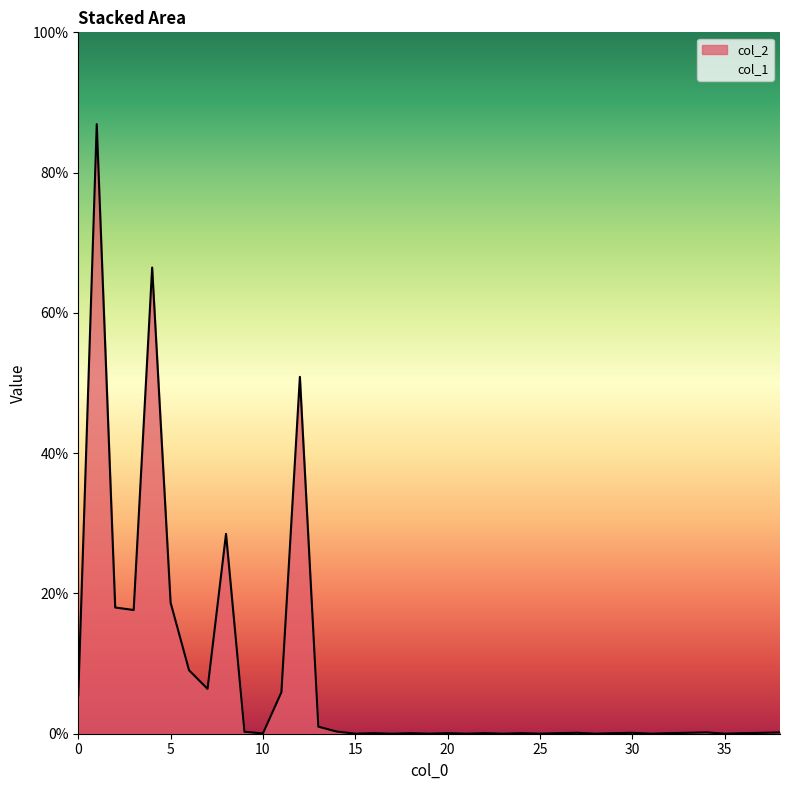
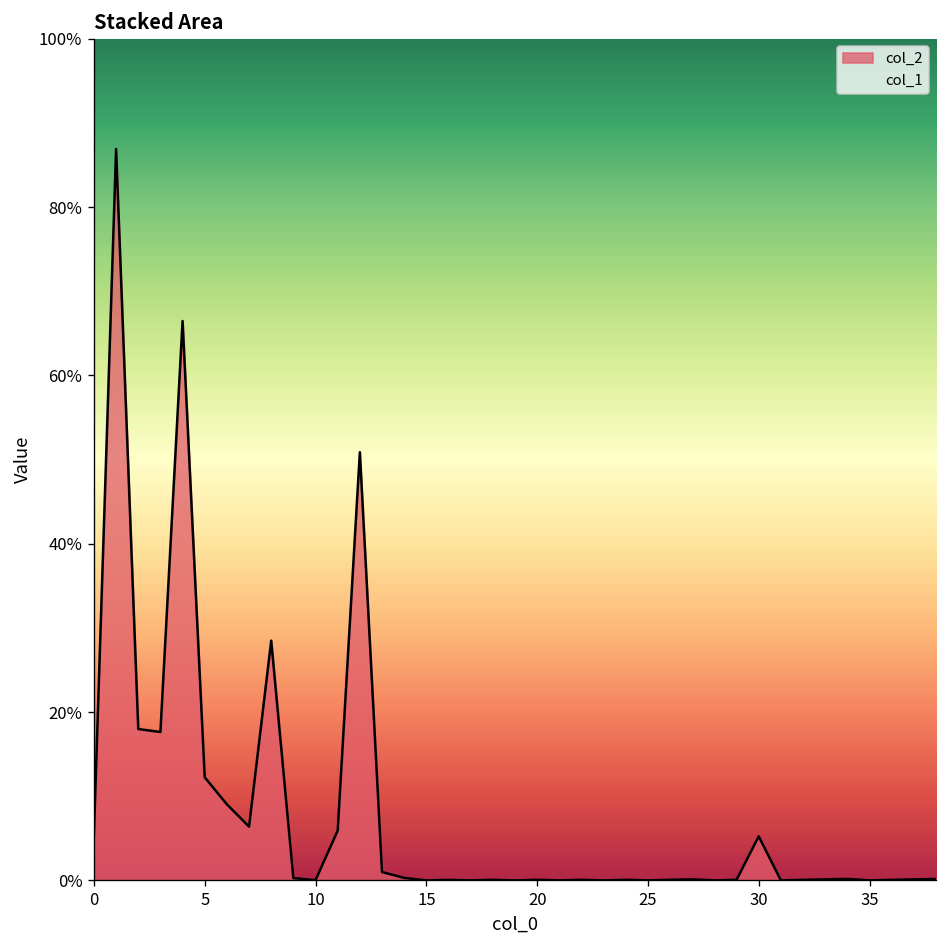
  {
    "col_2": {
      "0": "5%",
-     "5": "19%",
+     "5": "12%",
      "10": "0%",
      "15": "0%",
      "20": "0%",
      "25": "0%",
-     "30": "0%",
+     "30": "5%",
      "35": "0%"
    },
    "col_1": {
      "0": "95%",
      "5": "81%",
      "10": "100%",
      "15": "100%",
      "20": "100%",
      "25": "100%",
      "35": "100%"
    }
  }
